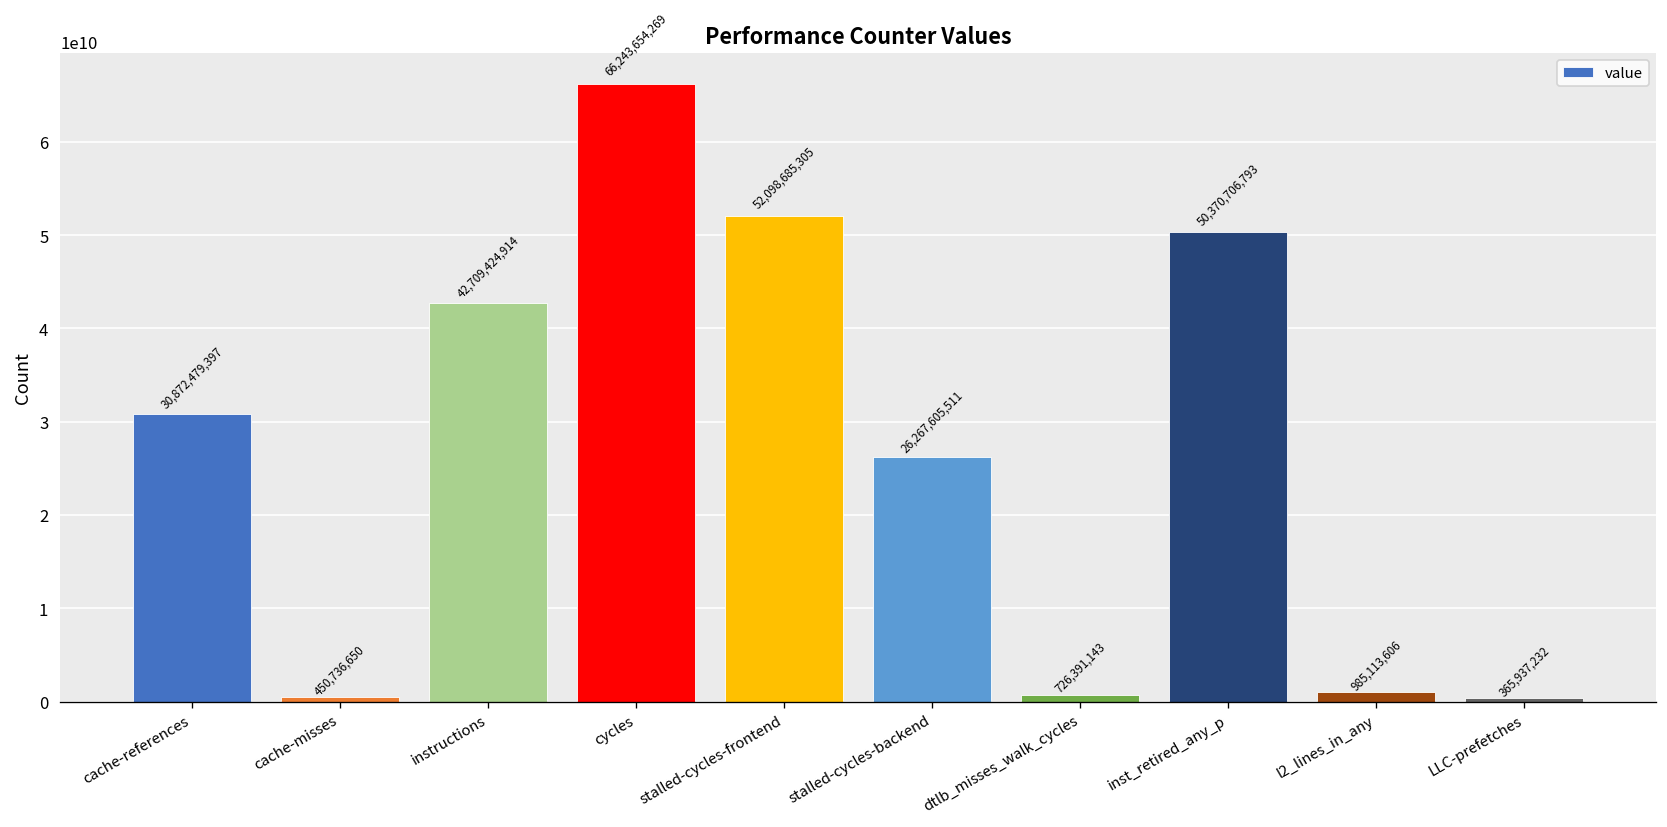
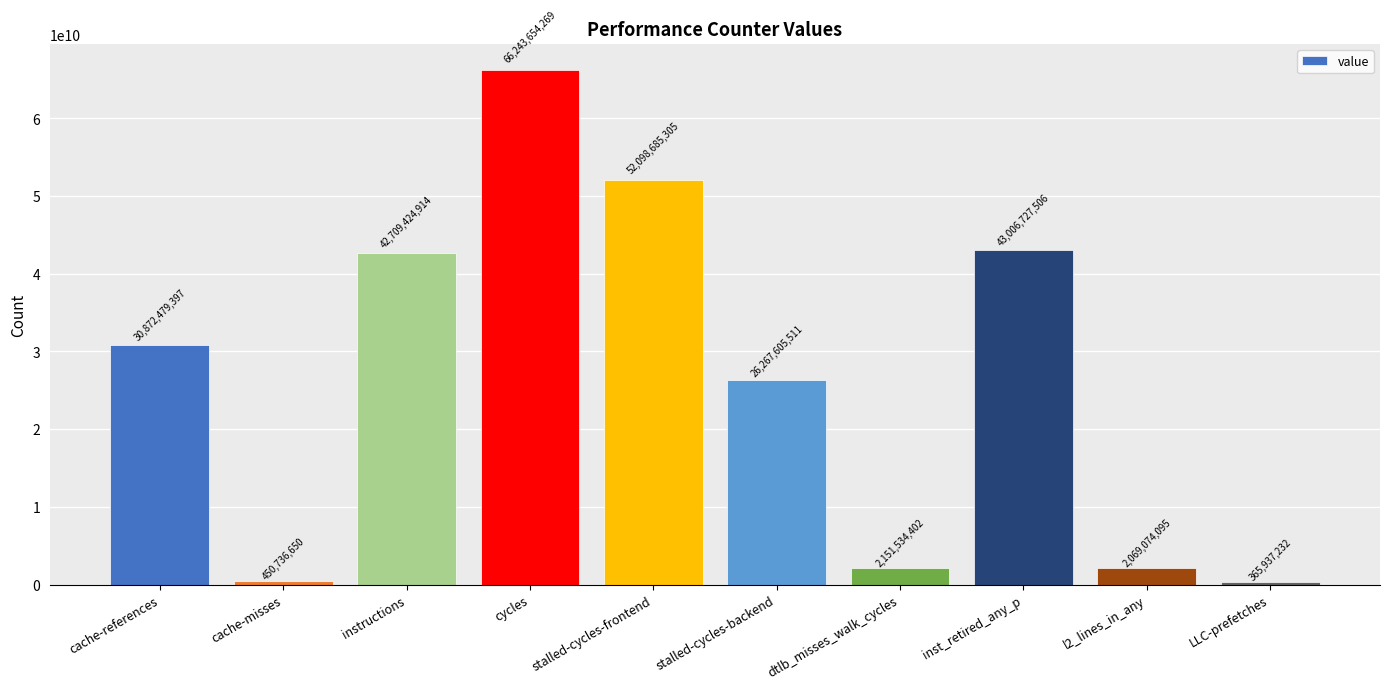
  {
    "cache-references": "30,872,479,397",
    "cache-misses": "450,736,650",
    "instructions": "42,709,424,914",
    "cycles": "66,243,654,269",
    "stalled-cycles-frontend": "52,098,685,305",
    "stalled-cycles-backend": "26,267,605,511",
-   "dtlb_misses_walk_cycles": "726,391,143",
-   "inst_retired_any_p": "50,370,706,793",
-   "l2_lines_in_any": "985,113,606",
+   "dtlb_misses_walk_cycles": "2,151,534,402",
+   "inst_retired_any_p": "43,006,727,506",
+   "l2_lines_in_any": "2,069,074,095",
    "LLC-prefetches": "365,937,232"
  }
